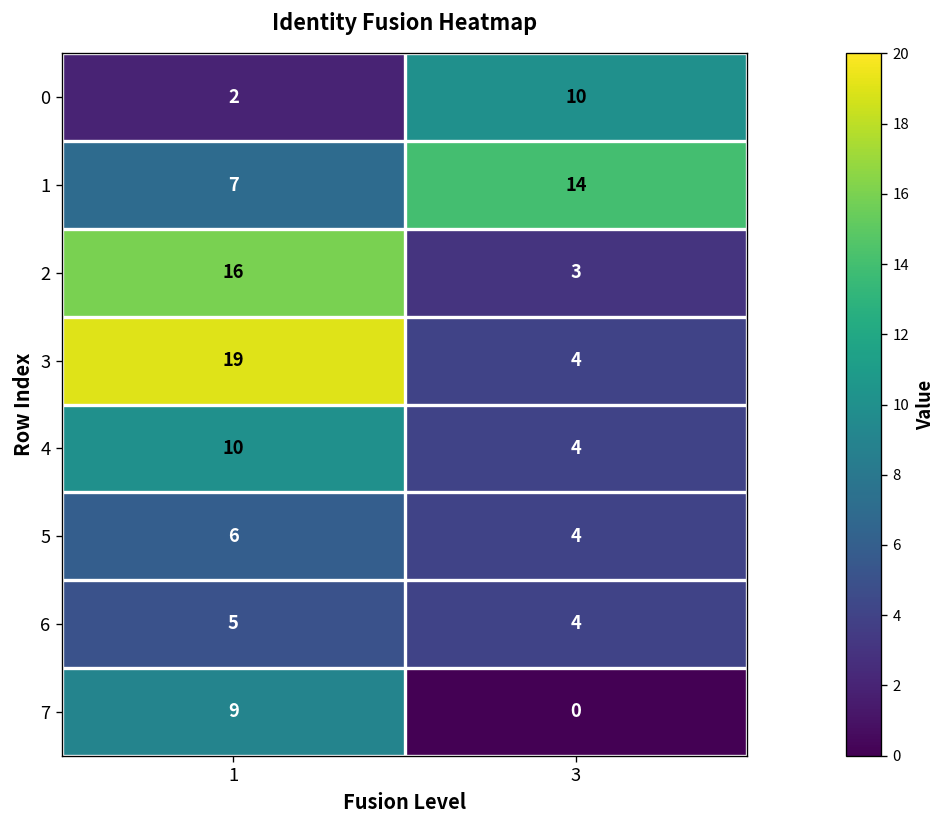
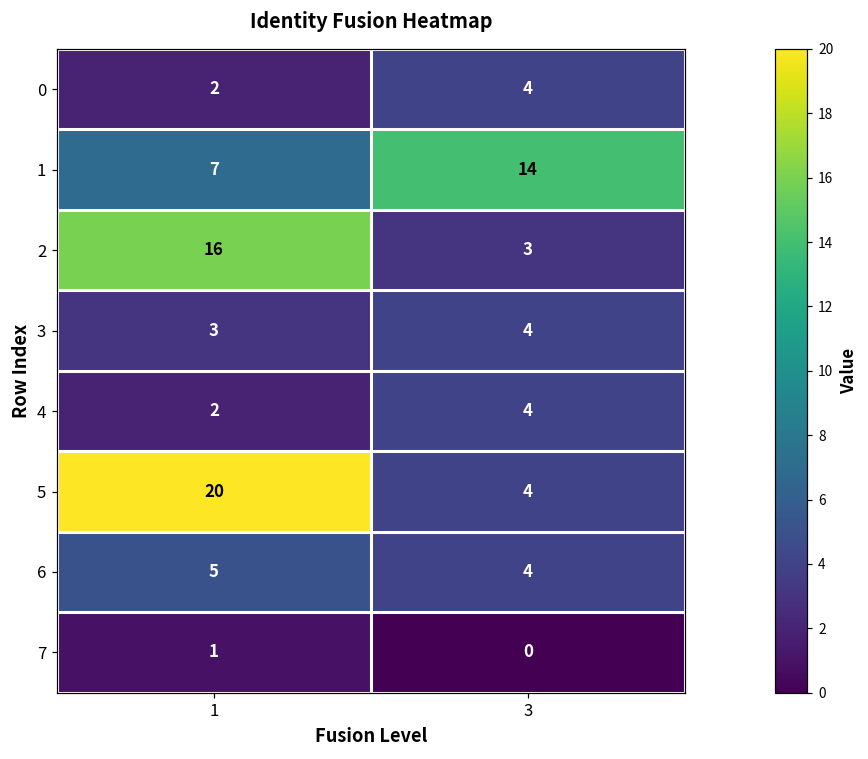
  {
    "0": {
      "1": 2,
-     "3": 10
+     "3": 4
    },
    "1": {
      "1": 7,
      "3": 14
    },
    "2": {
      "1": 16,
      "3": 3
    },
    "3": {
-     "1": 19,
+     "1": 3,
      "3": 4
    },
    "4": {
-     "1": 10,
+     "1": 2,
      "3": 4
    },
    "5": {
-     "1": 6,
+     "1": 20,
      "3": 4
    },
    "6": {
      "1": 5,
      "3": 4
    },
    "7": {
-     "1": 9,
+     "1": 1,
      "3": 0
    }
  }
